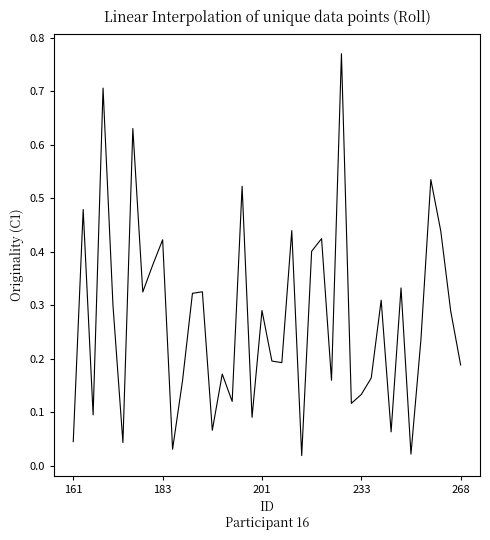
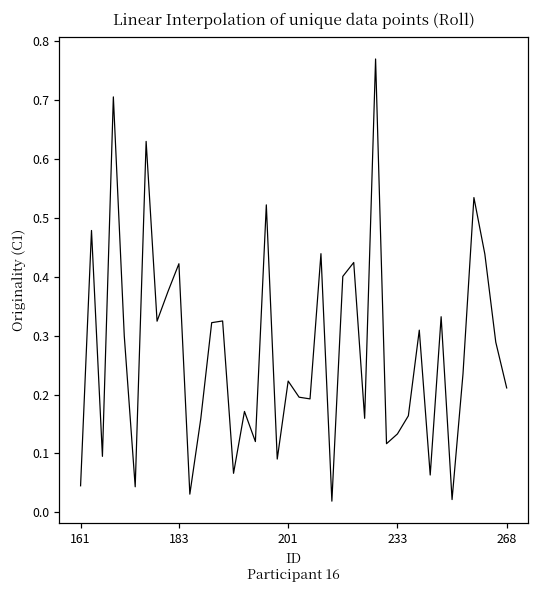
  {
    "161": 0.05,
    "183": 0.42,
-   "201": 0.29,
+   "201": 0.22,
    "233": 0.13,
-   "268": 0.19
+   "268": 0.21
  }
